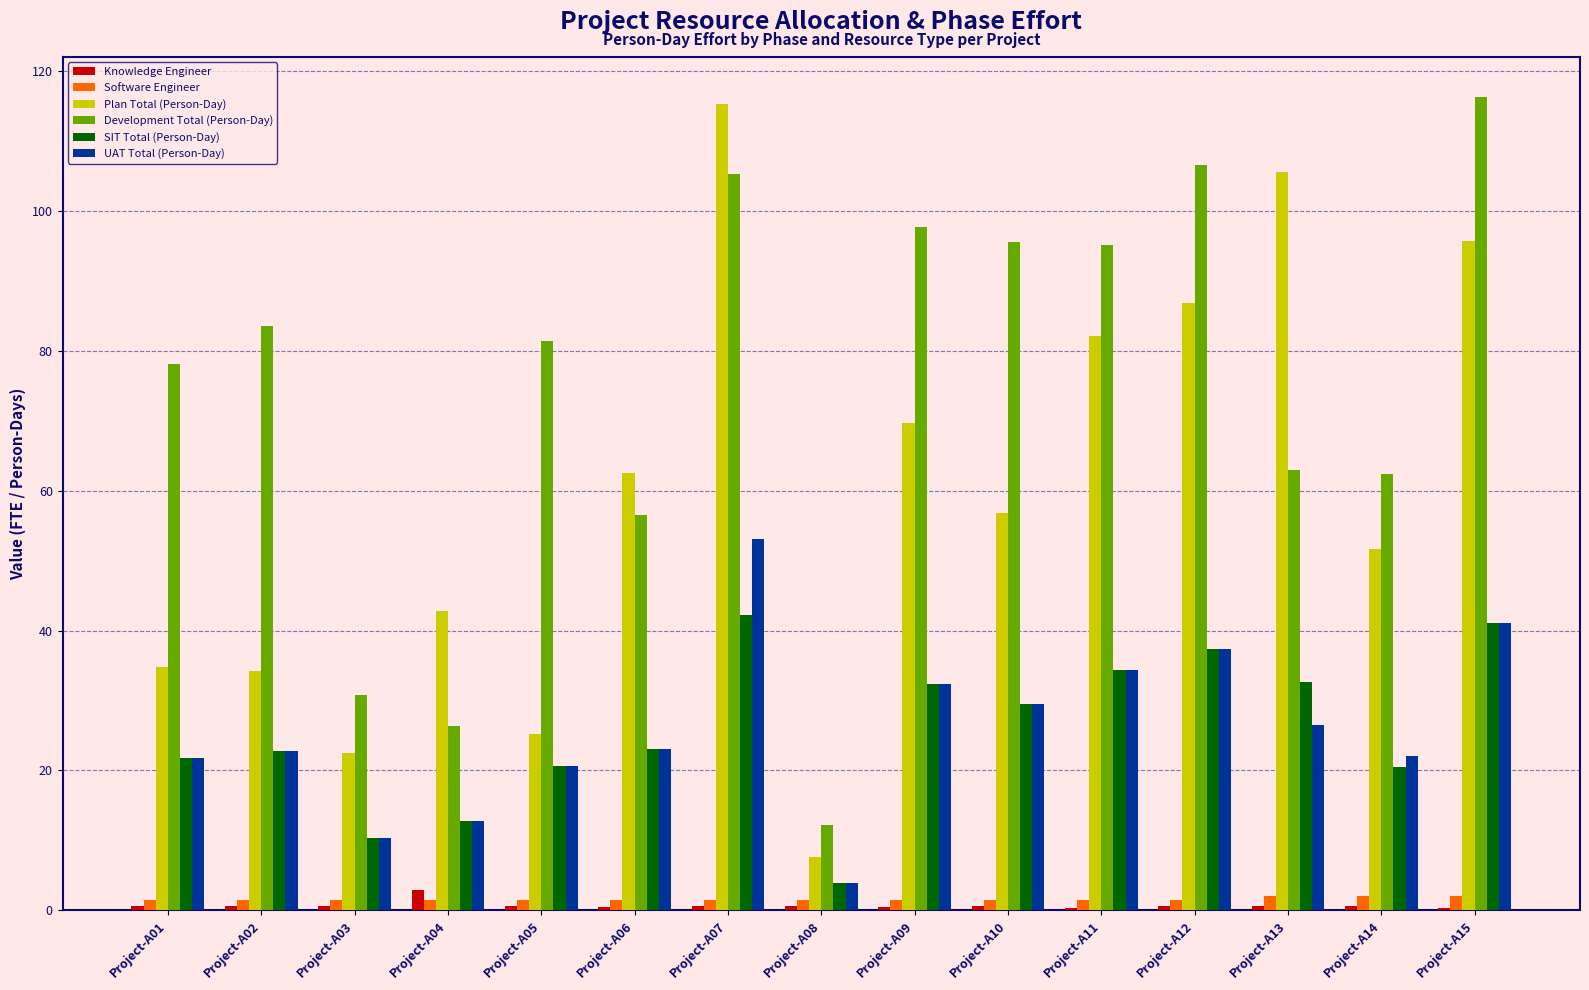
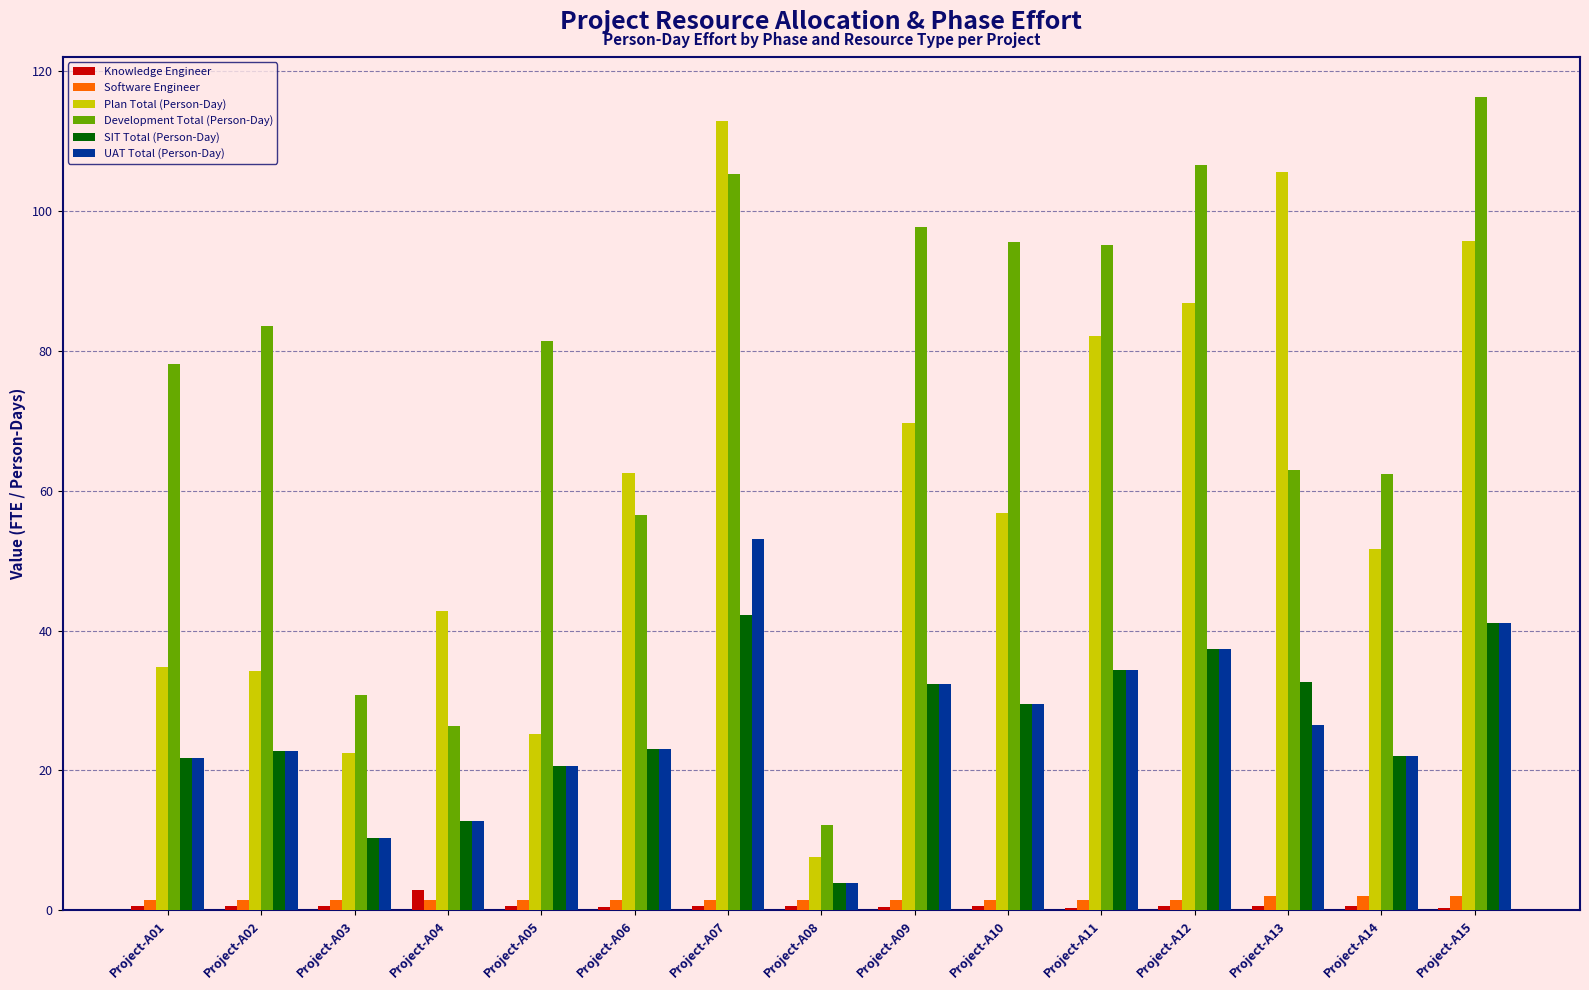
  {
    "Knowledge Engineer": {
      "Project-A01": 1,
      "Project-A02": 1,
      "Project-A03": 1,
      "Project-A04": 3,
      "Project-A05": 1,
      "Project-A06": 1,
      "Project-A07": 1,
      "Project-A08": 1,
      "Project-A09": 1,
      "Project-A10": 1,
      "Project-A12": 1,
      "Project-A13": 1,
      "Project-A14": 1
    },
    "Software Engineer": {
      "Project-A01": 1,
      "Project-A02": 2,
      "Project-A03": 1,
      "Project-A04": 1,
      "Project-A05": 2,
      "Project-A06": 2,
      "Project-A07": 1,
      "Project-A08": 2,
      "Project-A09": 1,
      "Project-A10": 1,
      "Project-A11": 2,
      "Project-A12": 2,
      "Project-A13": 2,
      "Project-A14": 2,
      "Project-A15": 2
    },
    "Plan Total (Person-Day)": {
      "Project-A01": 35,
      "Project-A02": 34,
      "Project-A03": 22,
      "Project-A04": 43,
      "Project-A05": 25,
      "Project-A06": 63,
-     "Project-A07": 115,
+     "Project-A07": 113,
      "Project-A08": 8,
      "Project-A09": 70,
      "Project-A10": 57,
      "Project-A11": 82,
      "Project-A12": 87,
      "Project-A13": 106,
      "Project-A14": 52,
      "Project-A15": 96
    },
    "Development Total (Person-Day)": {
      "Project-A01": 78,
      "Project-A02": 84,
      "Project-A03": 31,
      "Project-A04": 26,
      "Project-A05": 81,
      "Project-A06": 56,
      "Project-A07": 105,
      "Project-A08": 12,
      "Project-A09": 98,
      "Project-A10": 96,
      "Project-A11": 95,
      "Project-A12": 107,
      "Project-A13": 63,
      "Project-A14": 62,
      "Project-A15": 116
    },
    "SIT Total (Person-Day)": {
      "Project-A01": 22,
      "Project-A02": 23,
      "Project-A03": 10,
      "Project-A04": 13,
      "Project-A05": 21,
      "Project-A06": 23,
      "Project-A07": 42,
      "Project-A08": 4,
      "Project-A09": 32,
      "Project-A10": 30,
      "Project-A11": 34,
      "Project-A12": 37,
      "Project-A13": 33,
-     "Project-A14": 21,
+     "Project-A14": 22,
      "Project-A15": 41
    },
    "UAT Total (Person-Day)": {
      "Project-A01": 22,
      "Project-A02": 23,
      "Project-A03": 10,
      "Project-A04": 13,
      "Project-A05": 21,
      "Project-A06": 23,
      "Project-A07": 53,
      "Project-A08": 4,
      "Project-A09": 32,
      "Project-A10": 30,
      "Project-A11": 34,
      "Project-A12": 37,
      "Project-A13": 27,
      "Project-A14": 22,
      "Project-A15": 41
    }
  }
